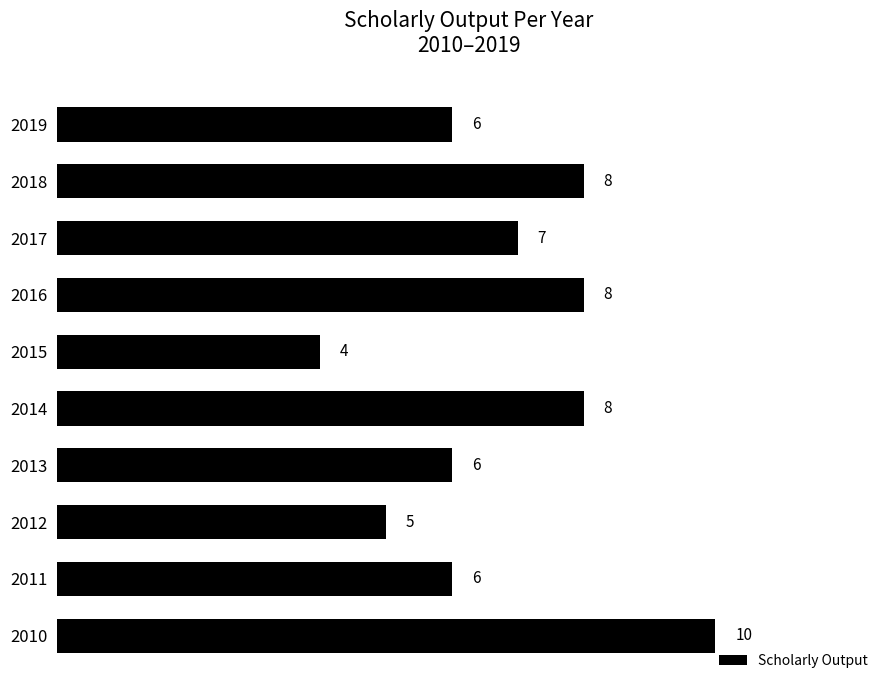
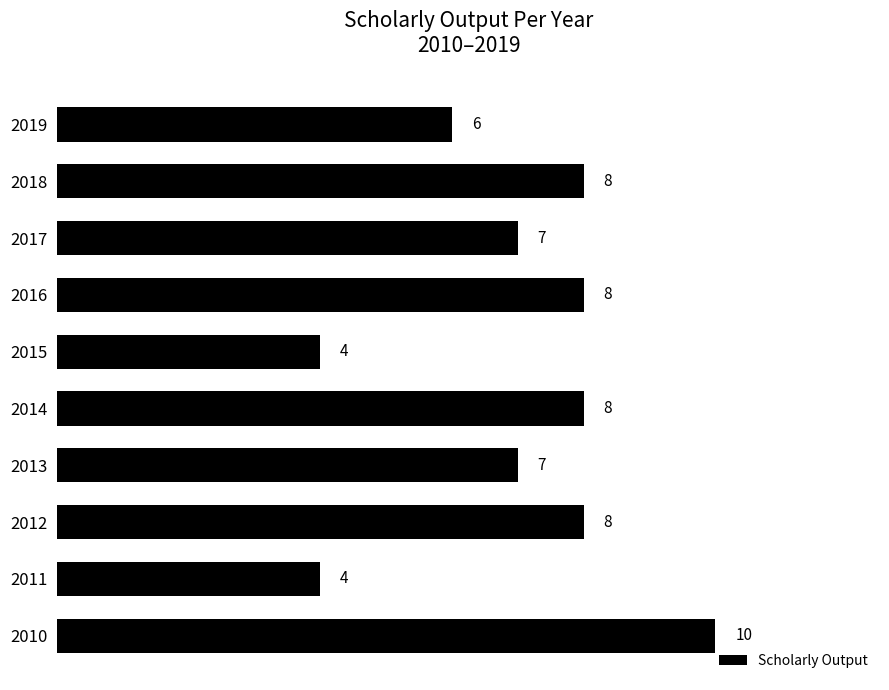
  {
    "2019": 6,
    "2018": 8,
    "2017": 7,
    "2016": 8,
    "2015": 4,
    "2014": 8,
-   "2013": 6,
-   "2012": 5,
-   "2011": 6,
+   "2013": 7,
+   "2012": 8,
+   "2011": 4,
    "2010": 10
  }
